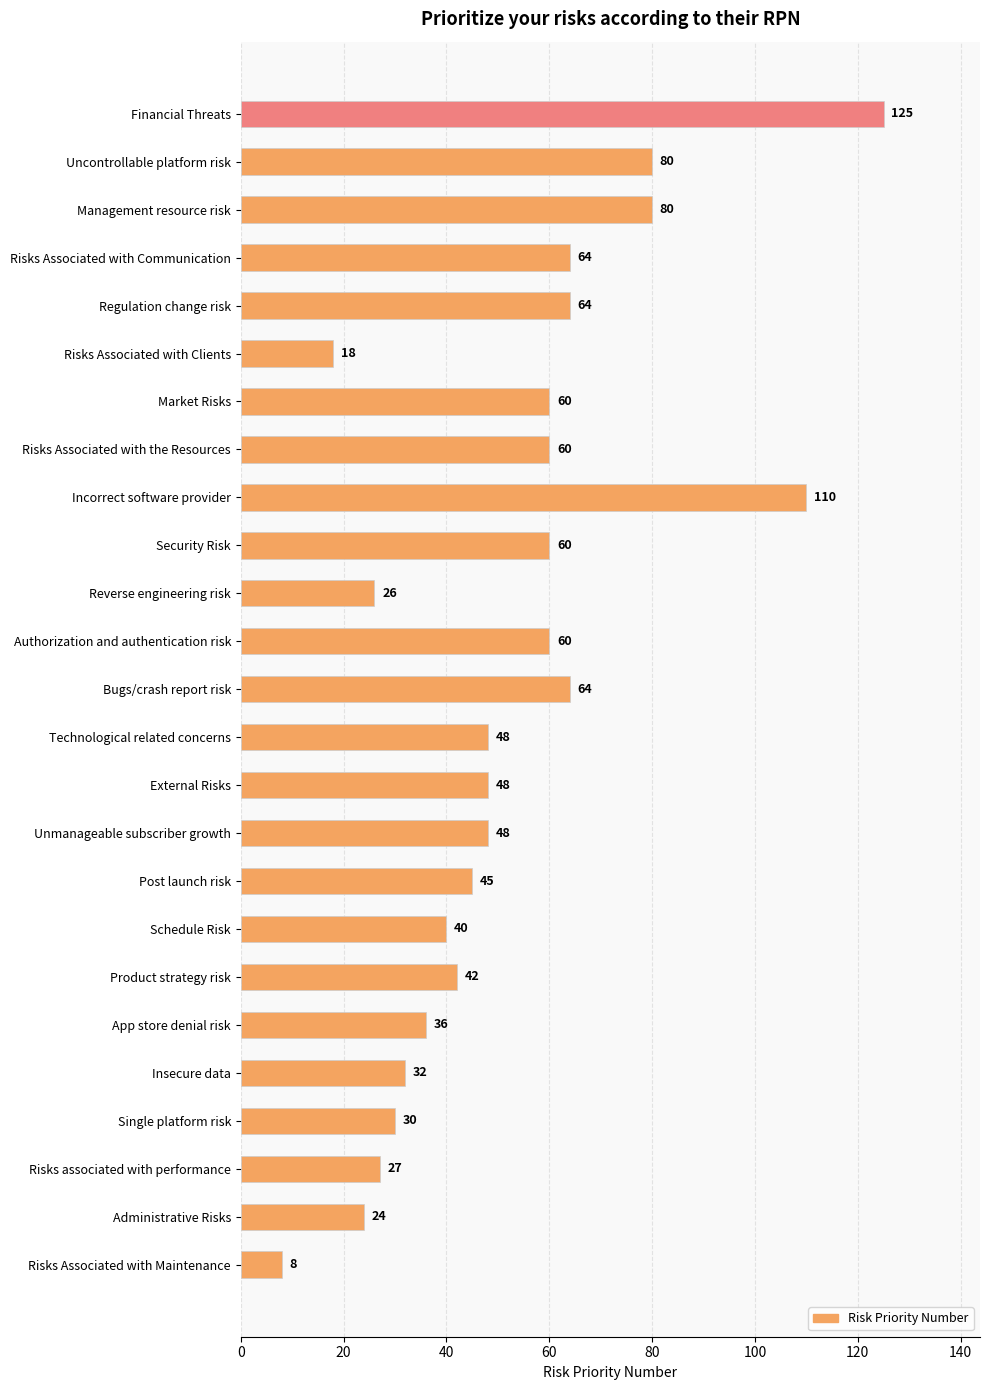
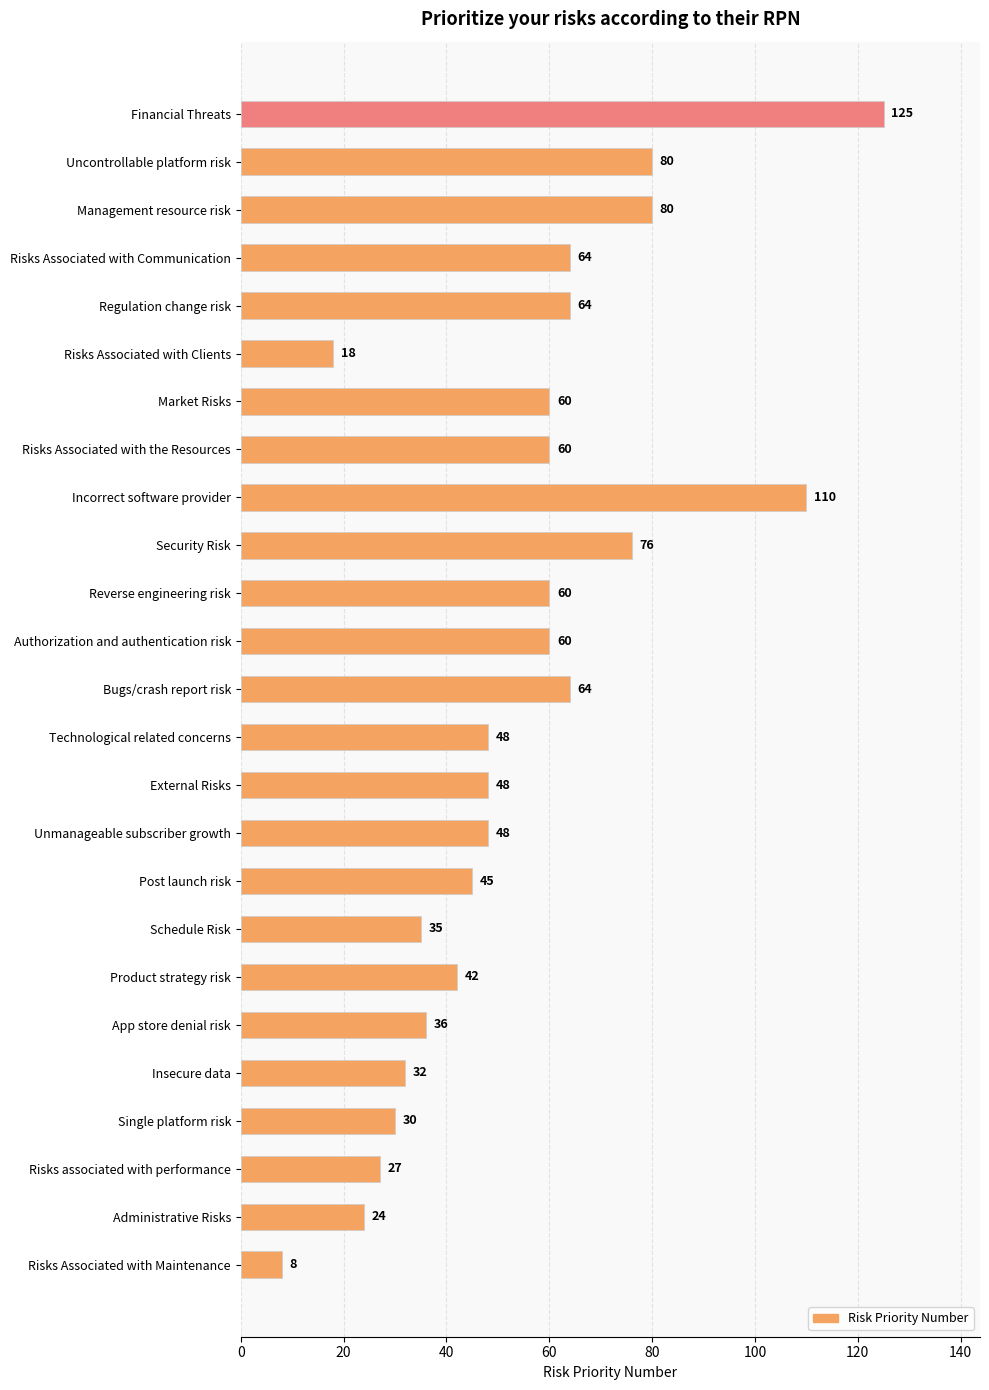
  {
    "Financial Threats": 125,
    "Uncontrollable platform risk": 80,
    "Management resource risk": 80,
    "Risks Associated with Communication": 64,
    "Regulation change risk": 64,
    "Risks Associated with Clients": 18,
    "Market Risks": 60,
    "Risks Associated with the Resources": 60,
    "Incorrect software provider": 110,
-   "Security Risk": 60,
-   "Reverse engineering risk": 26,
+   "Security Risk": 76,
+   "Reverse engineering risk": 60,
    "Authorization and authentication risk": 60,
    "Bugs/crash report risk": 64,
    "Technological related concerns": 48,
    "External Risks": 48,
    "Unmanageable subscriber growth": 48,
    "Post launch risk": 45,
-   "Schedule Risk": 40,
+   "Schedule Risk": 35,
    "Product strategy risk": 42,
    "App store denial risk": 36,
    "Insecure data": 32,
    "Single platform risk": 30,
    "Risks associated with performance": 27,
    "Administrative Risks": 24,
    "Risks Associated with Maintenance": 8
  }
